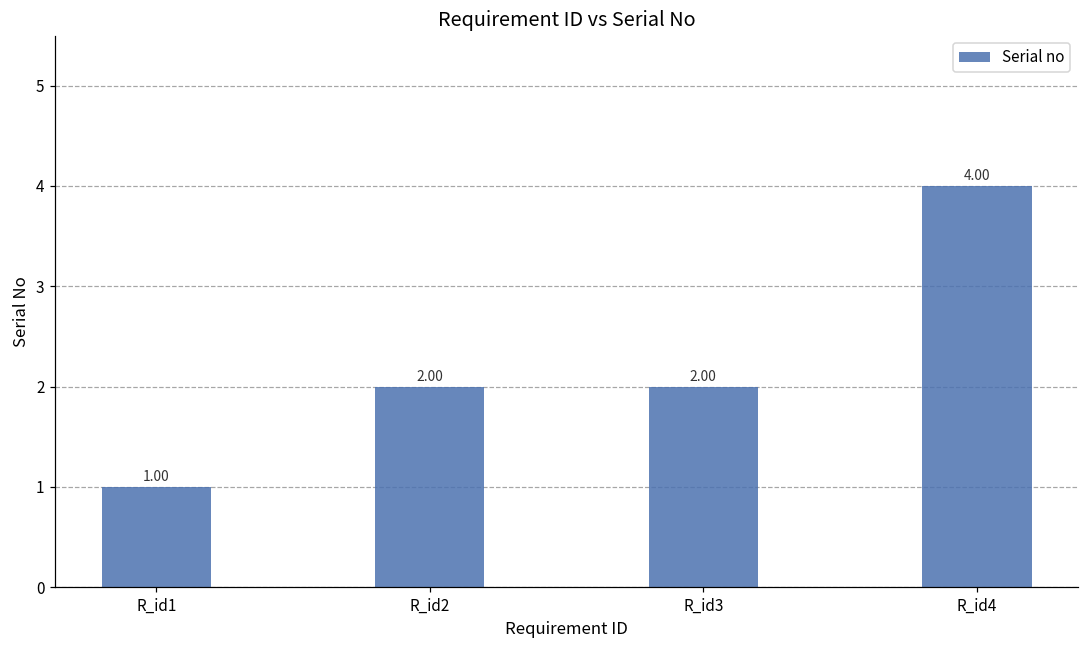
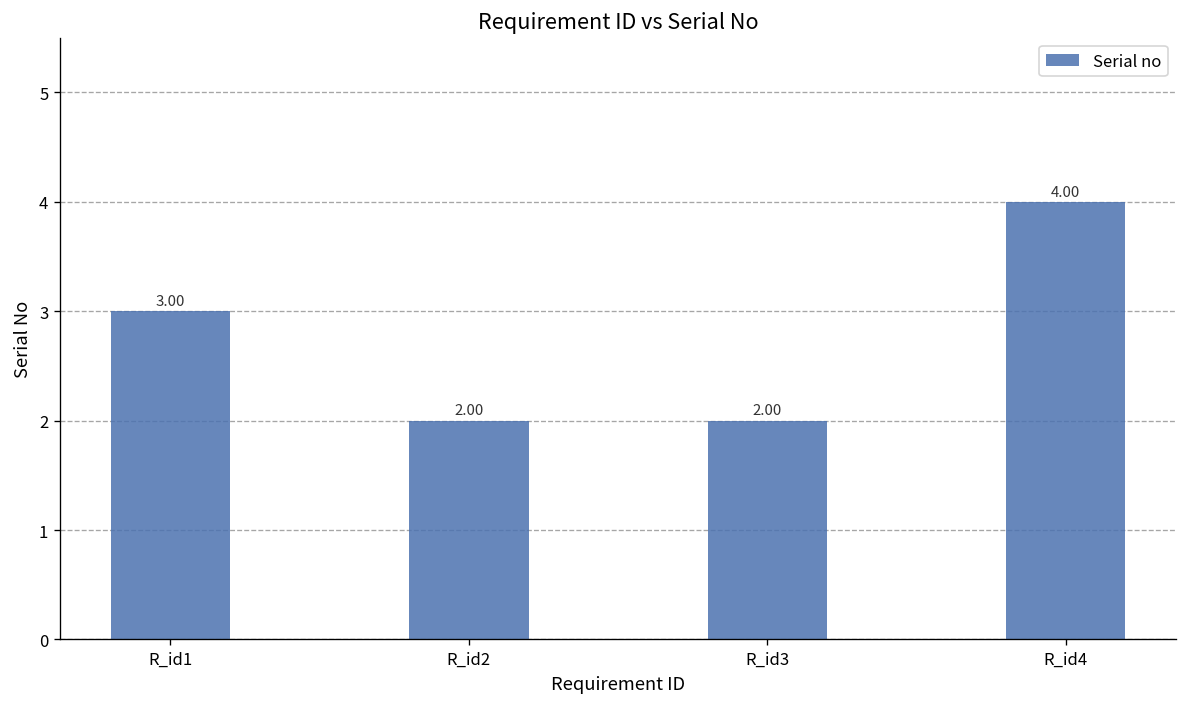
  {
-   "R_id1": 1.00,
+   "R_id1": 3.00,
    "R_id2": 2.00,
    "R_id3": 2.00,
    "R_id4": 4.00
  }
